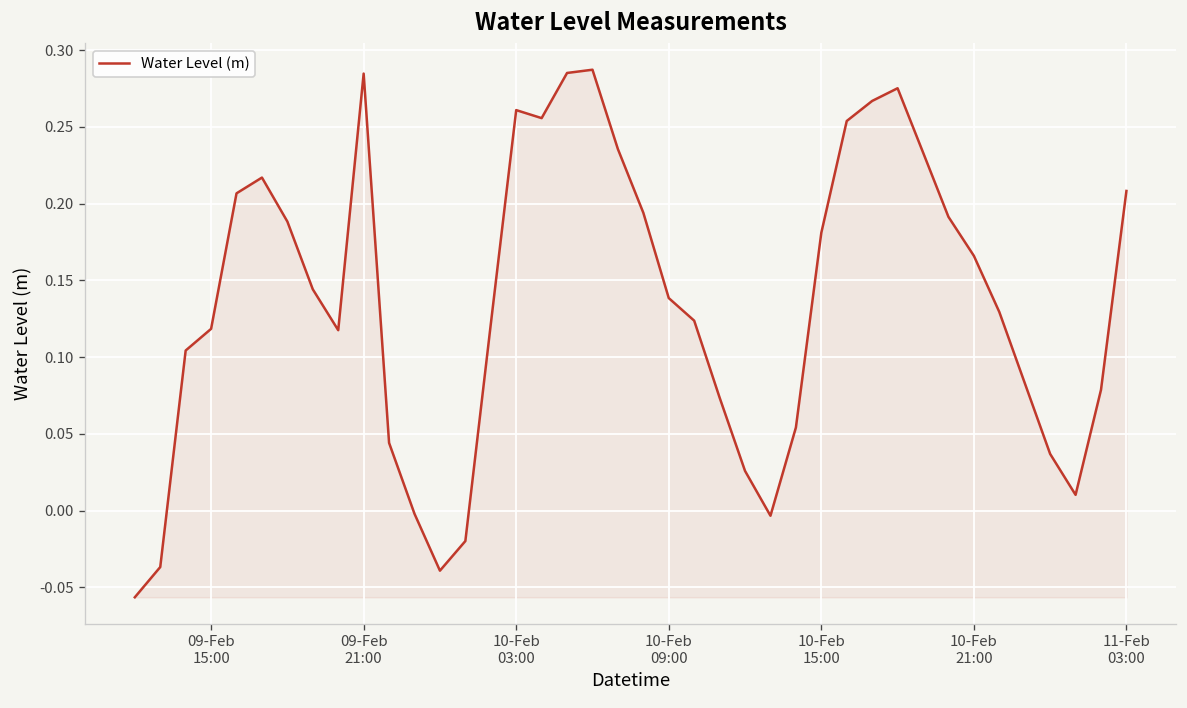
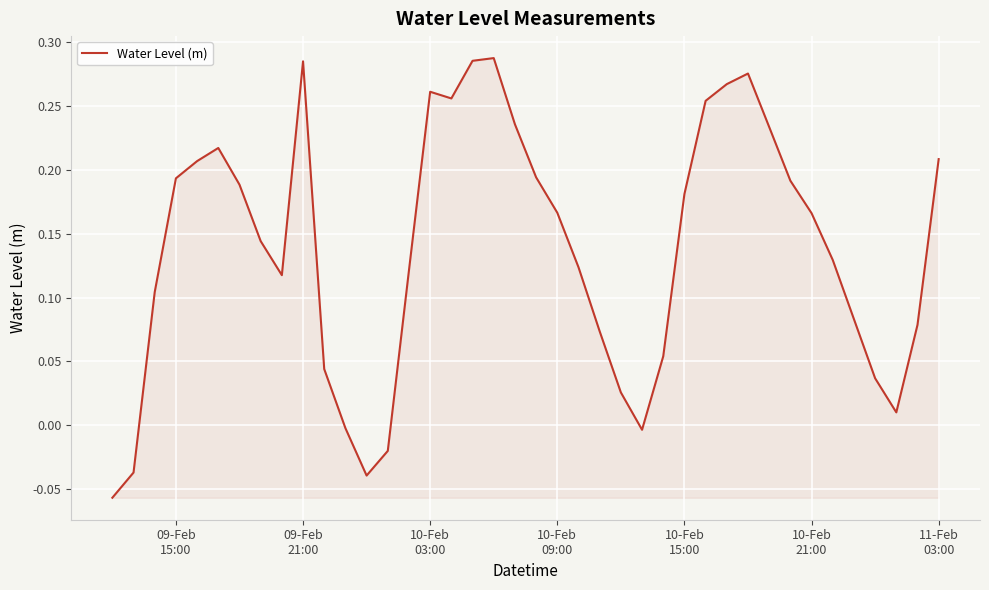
  {
-   "09-Feb 15:00": 0.118,
+   "09-Feb 15:00": 0.193,
    "09-Feb 21:00": 0.285,
    "10-Feb 03:00": 0.261,
-   "10-Feb 09:00": 0.138,
+   "10-Feb 09:00": 0.166,
    "10-Feb 15:00": 0.181,
    "10-Feb 21:00": 0.166,
    "11-Feb 03:00": 0.208
  }
